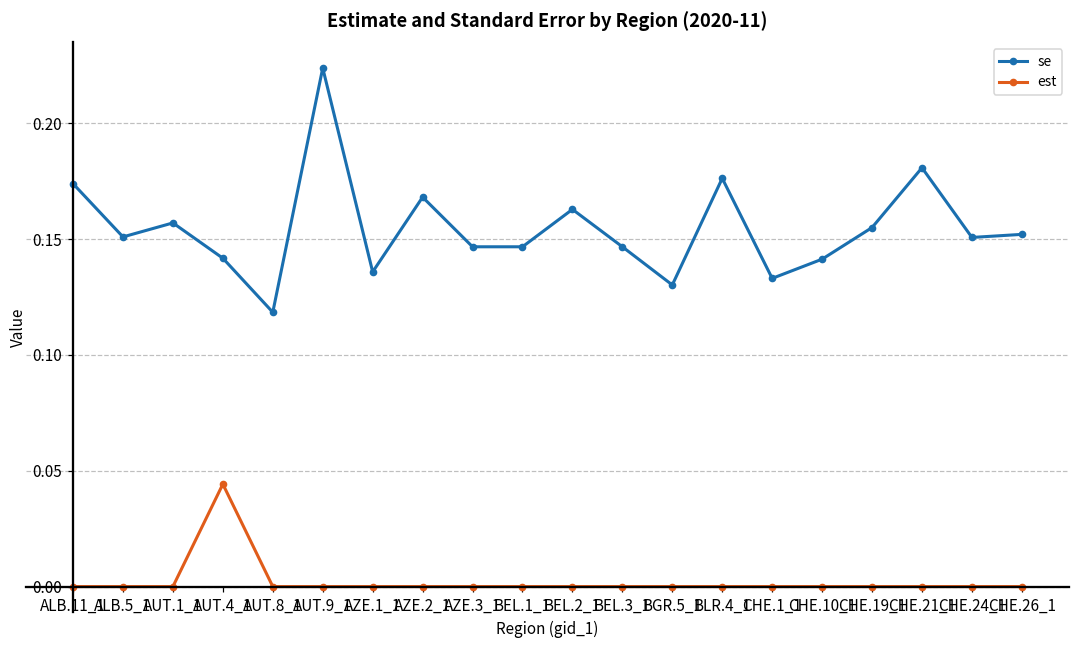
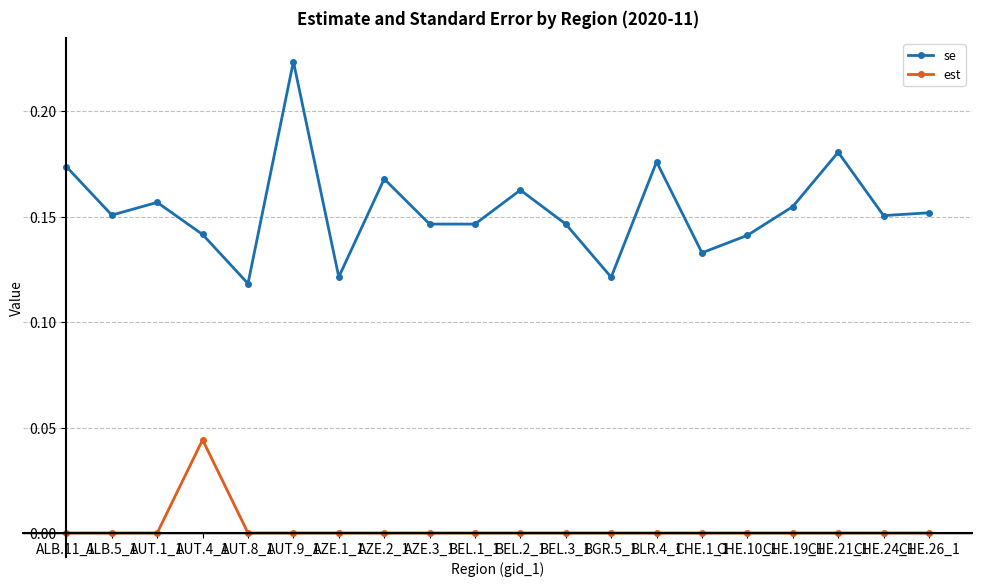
  {
    "se": {
-     "AZE.1_1": 0.136,
+     "AZE.1_1": 0.121,
      "AZE.2_1": 0.168,
      "AZE.3_1": 0.147,
      "BEL.1_1": 0.147,
      "BEL.2_1": 0.163,
-     "BGR.5_1": 0.130
+     "BGR.5_1": 0.121
    },
    "est": {
      "AZE.1_1": 0.000,
      "AZE.2_1": 0.000,
      "AZE.3_1": 0.000,
      "BEL.1_1": 0.000,
      "BEL.2_1": 0.000,
      "BGR.5_1": 0.000
    }
  }
